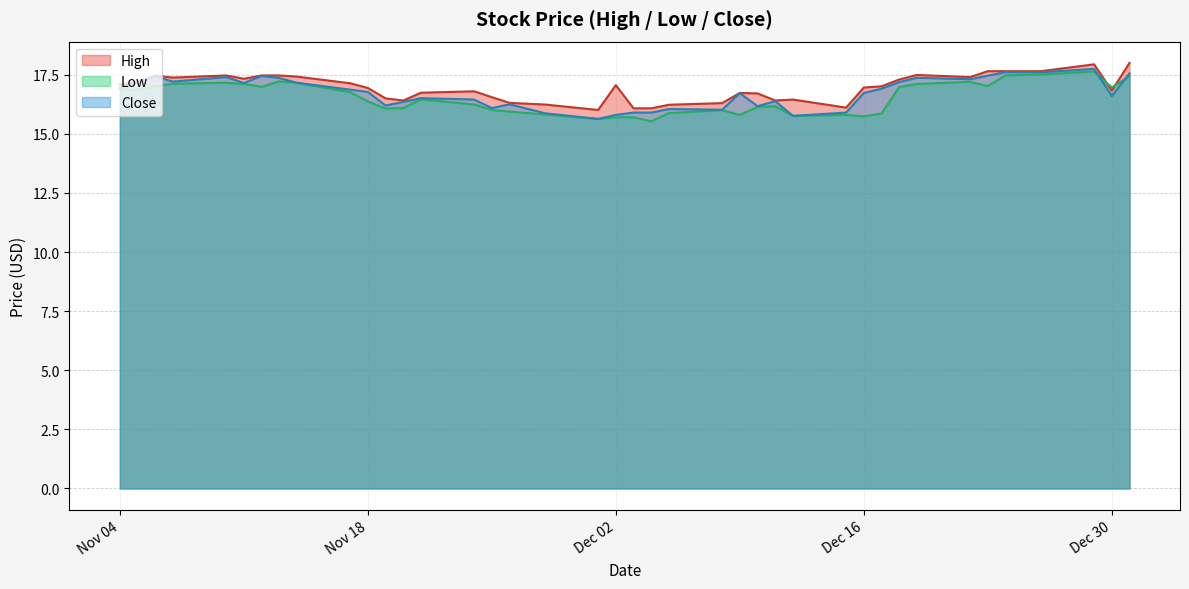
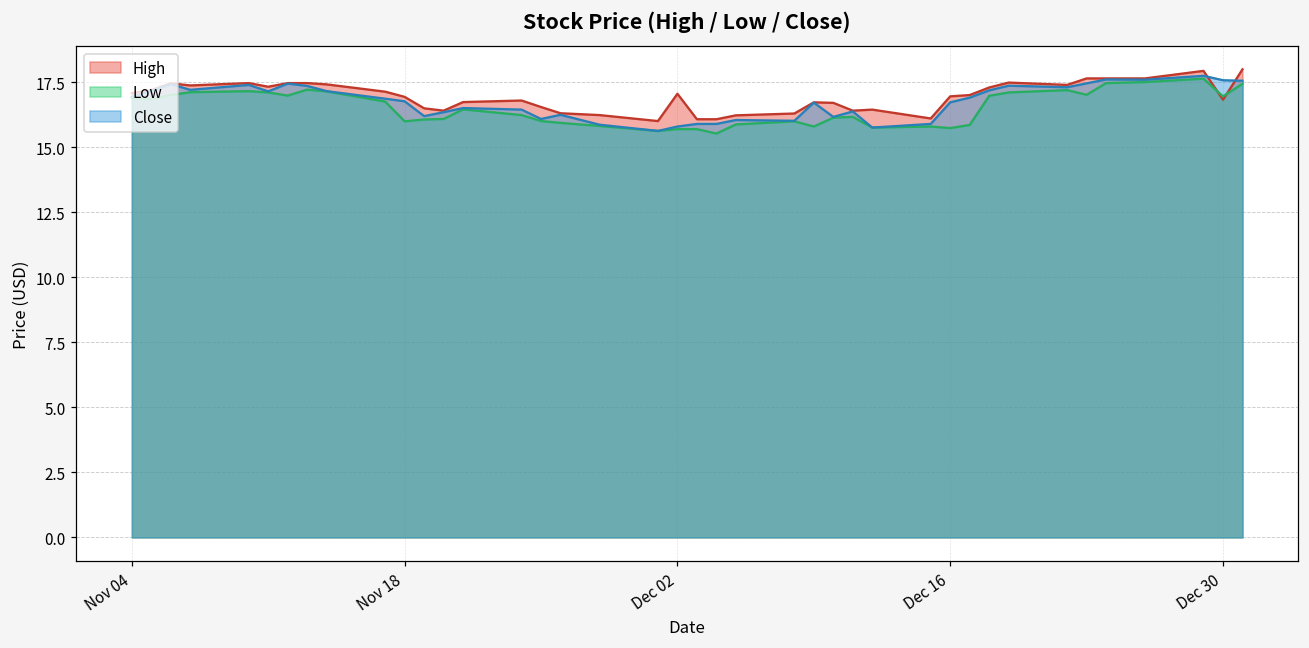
  {
    "High": {
      "Nov 18": 16.9,
      "Dec 02": 17.1,
      "Dec 16": 17.0,
      "Dec 30": 16.8
    },
    "Low": {
-     "Nov 18": 16.4,
+     "Nov 18": 16.0,
      "Dec 16": 15.7,
      "Dec 30": 17.0
    },
    "Close": {
      "Nov 18": 16.8,
      "Dec 16": 16.7,
-     "Dec 30": 16.6
+     "Dec 30": 17.6
    }
  }
